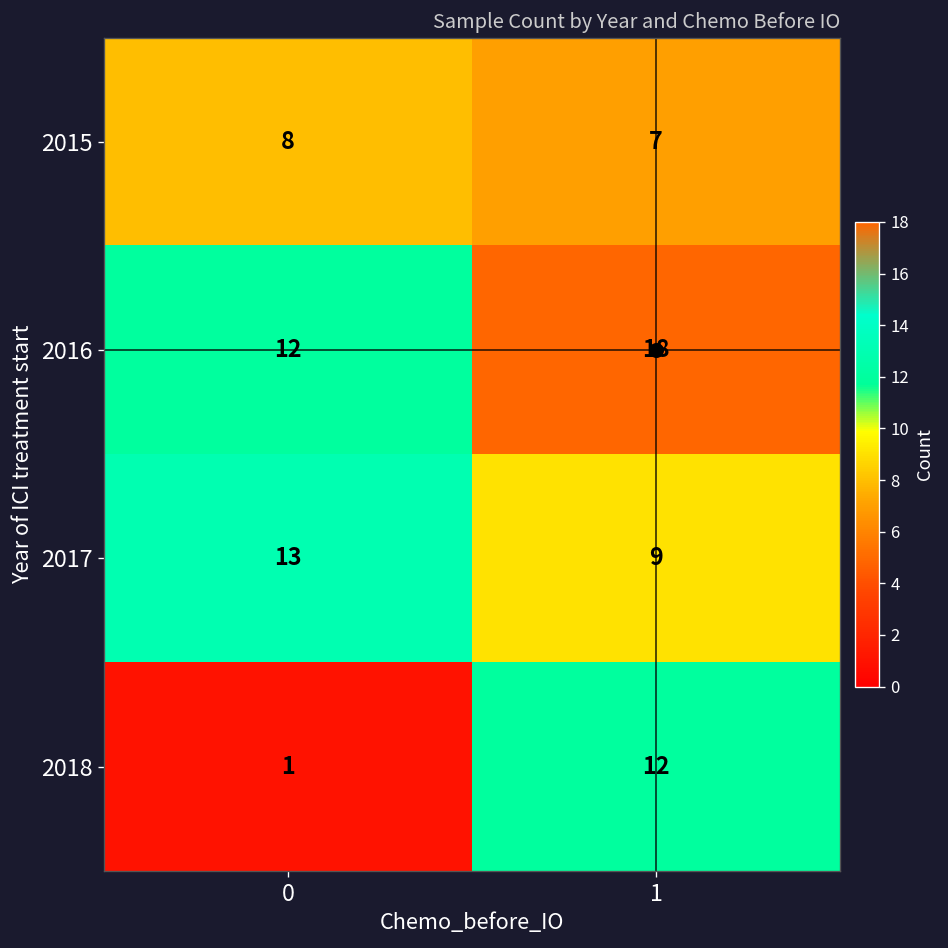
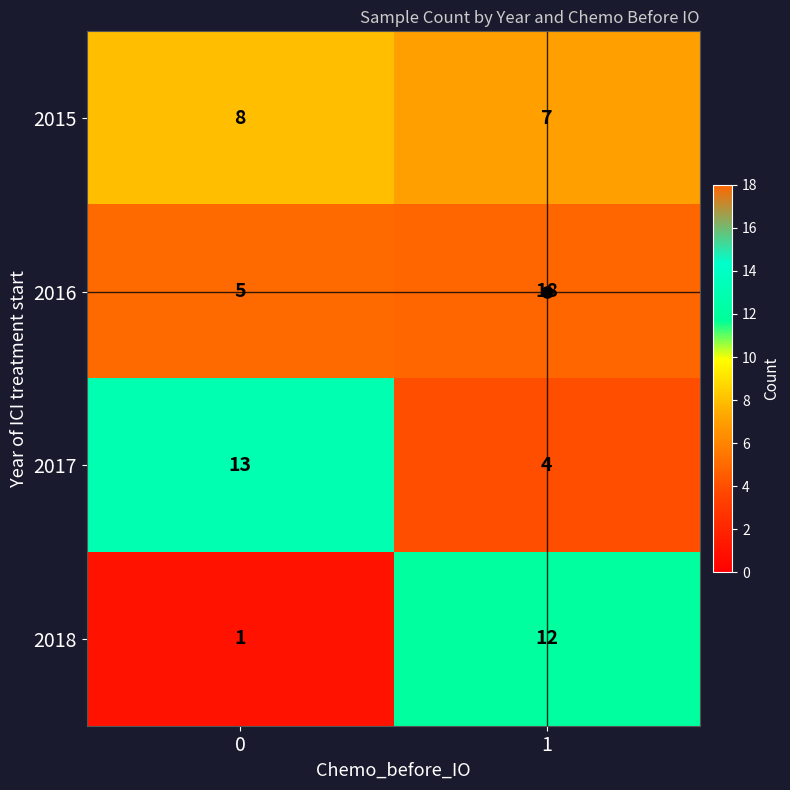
  {
    "2015": {
      "0": 8,
      "1": 7
    },
    "2016": {
-     "0": 12
+     "0": 5
    },
    "2017": {
      "0": 13,
-     "1": 9
+     "1": 4
    },
    "2018": {
      "0": 1,
      "1": 12
    }
  }
